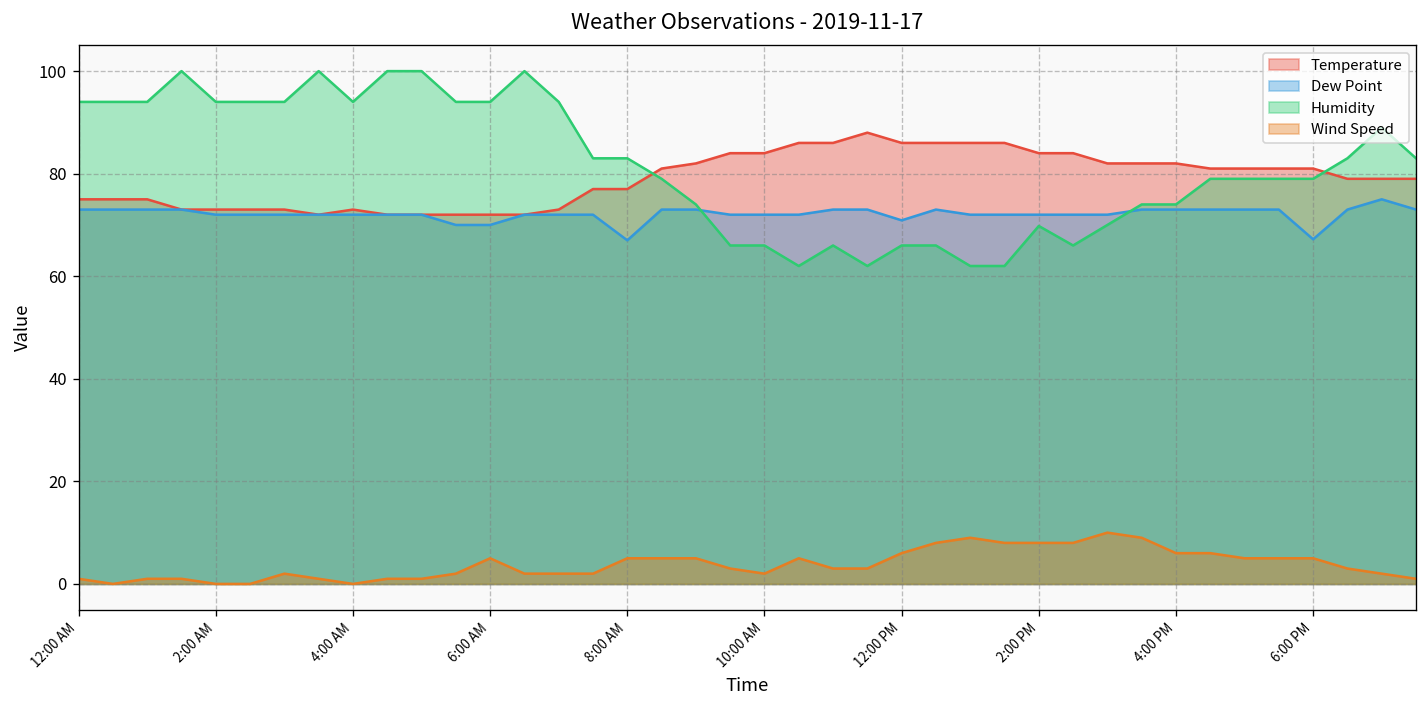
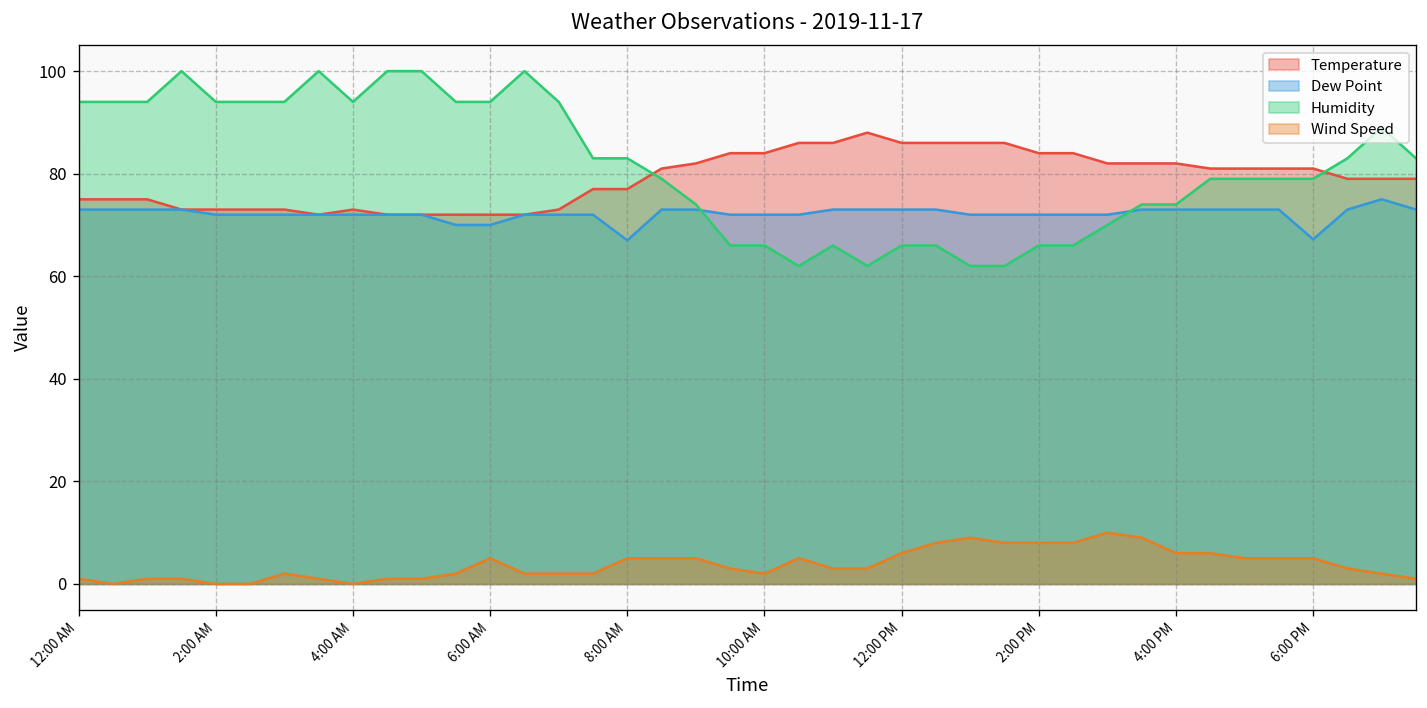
  {
    "Dew Point": {
      "12:00 AM": 73,
      "2:00 AM": 72,
      "4:00 AM": 72,
      "6:00 AM": 70,
      "8:00 AM": 67,
      "10:00 AM": 72,
-     "12:00 PM": 71,
+     "12:00 PM": 73,
      "2:00 PM": 72,
      "4:00 PM": 73,
      "6:00 PM": 67
    },
    "Humidity": {
      "12:00 AM": 94,
      "2:00 AM": 94,
      "4:00 AM": 94,
      "6:00 AM": 94,
      "8:00 AM": 83,
      "10:00 AM": 66,
      "12:00 PM": 66,
-     "2:00 PM": 70,
+     "2:00 PM": 66,
      "4:00 PM": 74,
      "6:00 PM": 79
    }
  }
